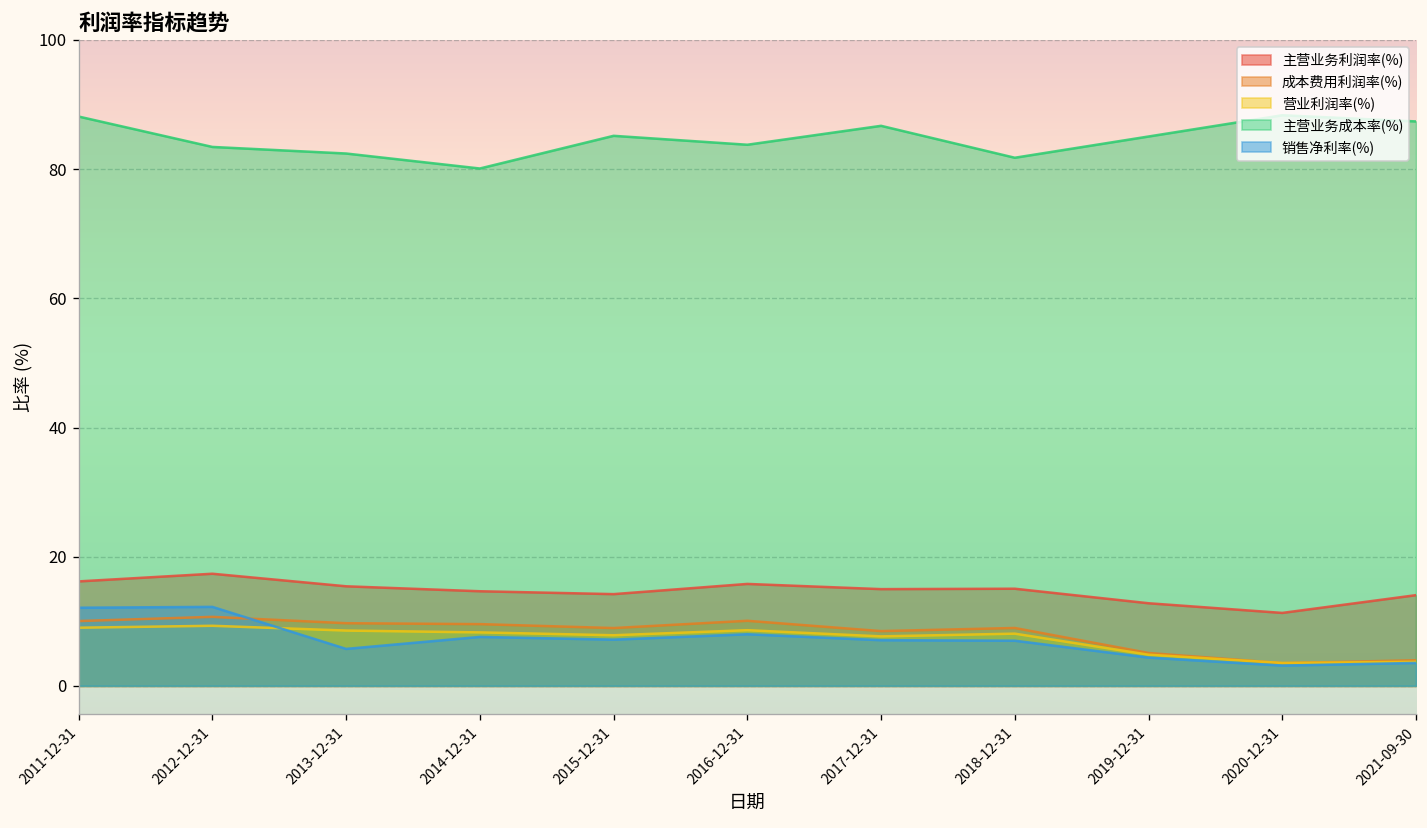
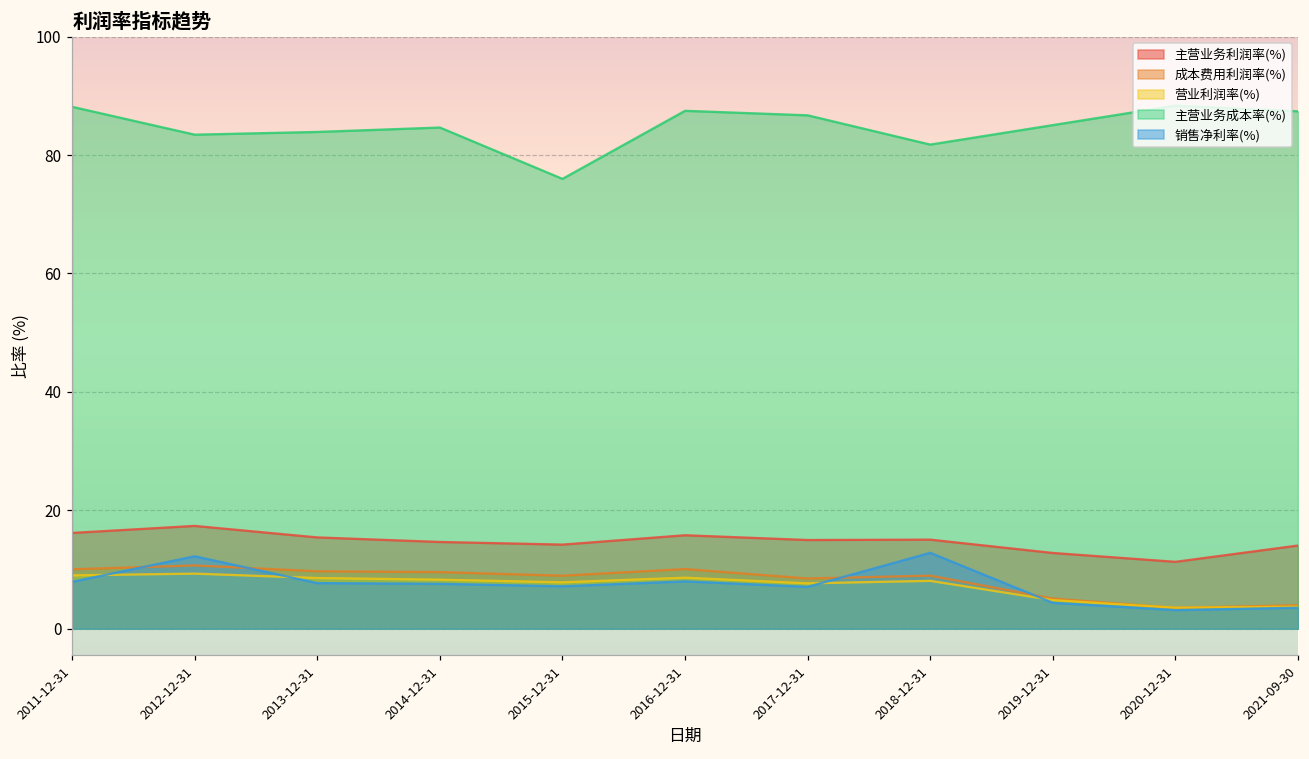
  {
    "主营业务成本率(%)": {
      "2011-12-31": 88,
      "2012-12-31": 83,
-     "2013-12-31": 82,
-     "2014-12-31": 80,
-     "2015-12-31": 85,
-     "2016-12-31": 84,
+     "2013-12-31": 84,
+     "2014-12-31": 85,
+     "2015-12-31": 76,
+     "2016-12-31": 87,
      "2017-12-31": 87,
      "2018-12-31": 82,
      "2019-12-31": 85,
      "2021-09-30": 87
    },
    "销售净利率(%)": {
-     "2011-12-31": 12,
+     "2011-12-31": 8,
      "2012-12-31": 12,
-     "2013-12-31": 6,
+     "2013-12-31": 8,
      "2014-12-31": 8,
      "2015-12-31": 7,
      "2016-12-31": 8,
      "2017-12-31": 7,
-     "2018-12-31": 7
+     "2018-12-31": 13
    }
  }
